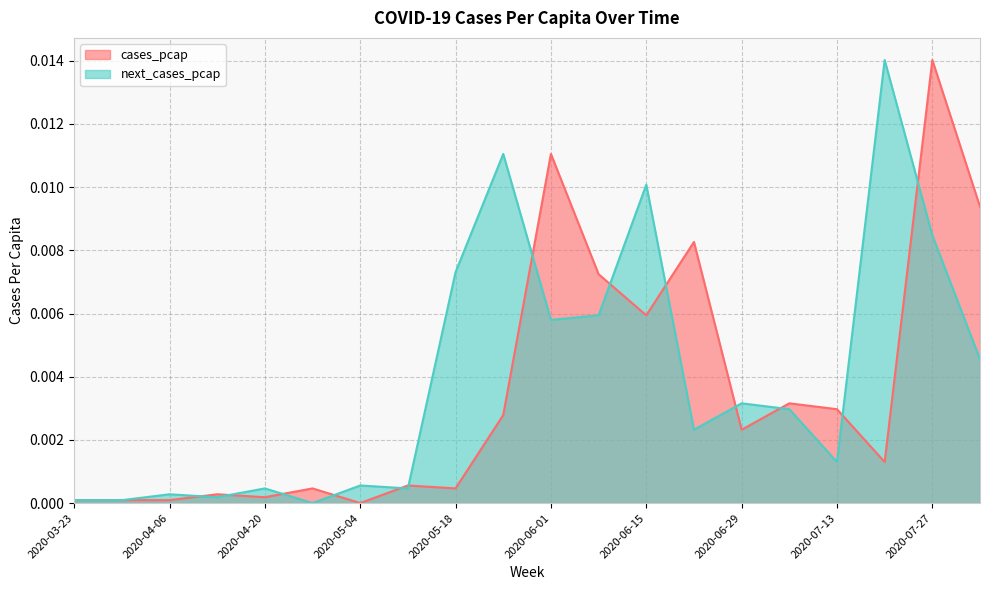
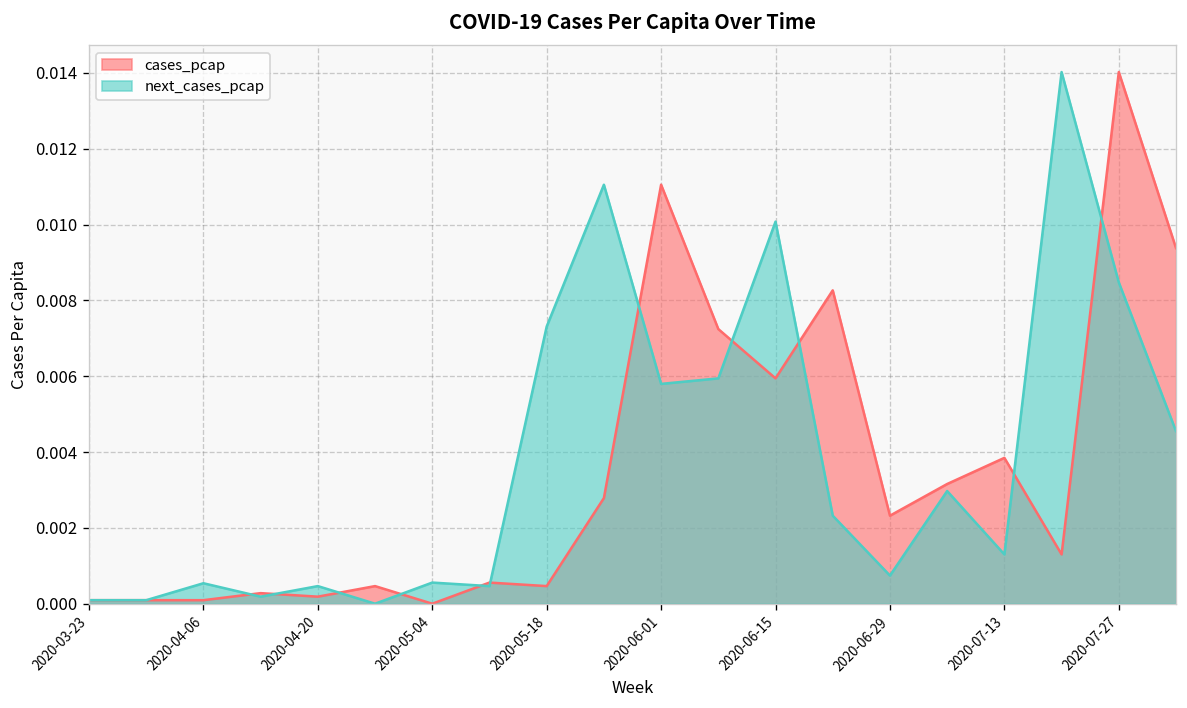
  {
    "cases_pcap": {
      "2020-04-06": 0.0001,
      "2020-04-20": 0.0002,
      "2020-05-04": 0.0000,
      "2020-05-18": 0.0005,
      "2020-06-01": 0.0111,
      "2020-06-15": 0.0059,
      "2020-06-29": 0.0023,
-     "2020-07-13": 0.0030,
+     "2020-07-13": 0.0038,
      "2020-07-27": 0.0140
    },
    "next_cases_pcap": {
-     "2020-04-06": 0.0003,
+     "2020-04-06": 0.0005,
      "2020-04-20": 0.0005,
      "2020-05-04": 0.0006,
      "2020-05-18": 0.0073,
      "2020-06-01": 0.0058,
      "2020-06-15": 0.0101,
-     "2020-06-29": 0.0032,
+     "2020-06-29": 0.0007,
      "2020-07-13": 0.0013,
      "2020-07-27": 0.0085
    }
  }
